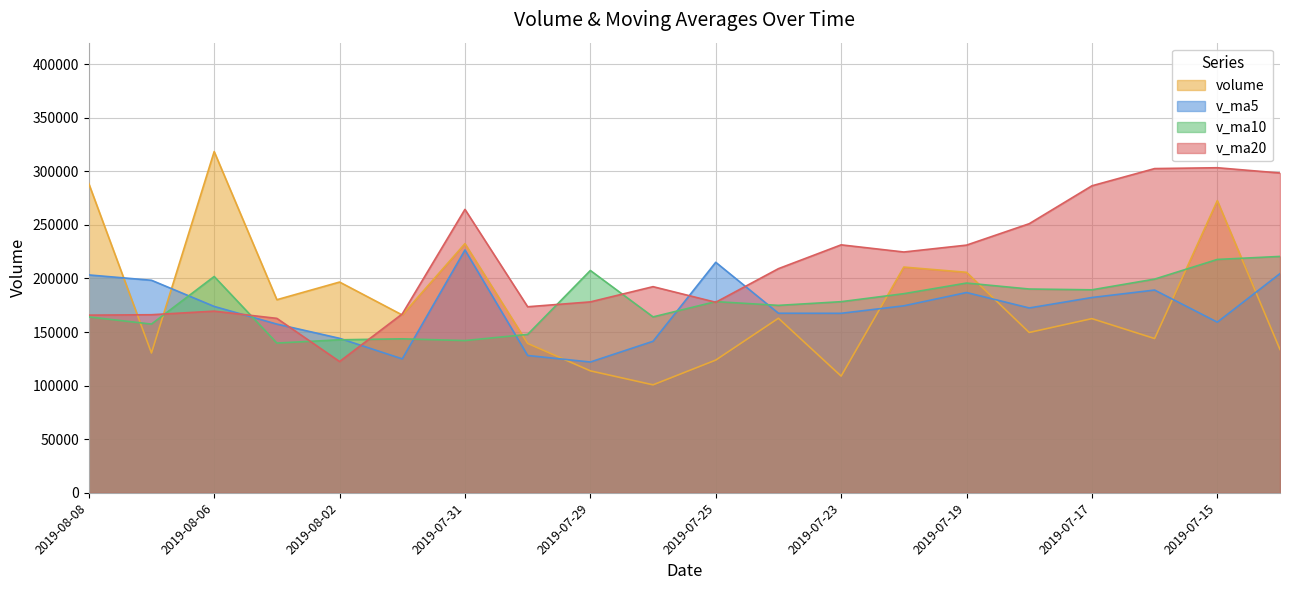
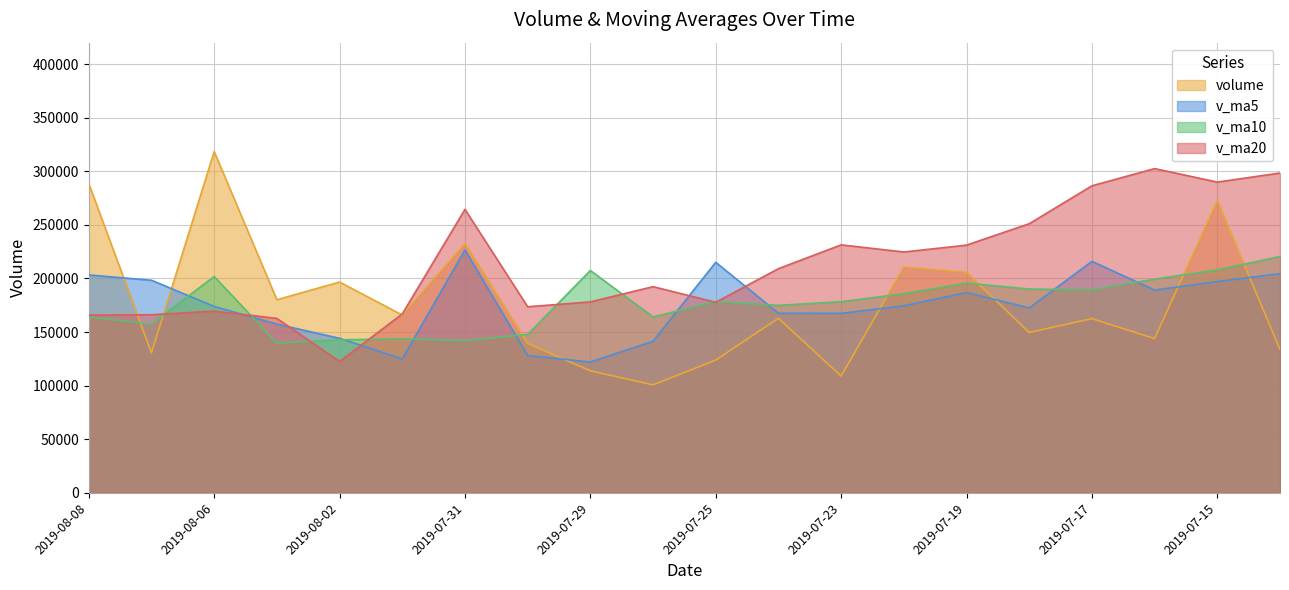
  {
    "volume": {
      "2019-08-08": 289000,
      "2019-08-06": 318000,
      "2019-08-02": 197000,
      "2019-07-31": 232000,
      "2019-07-29": 114000,
      "2019-07-25": 124000,
      "2019-07-23": 109000,
      "2019-07-19": 206000,
      "2019-07-17": 163000,
      "2019-07-15": 273000
    },
    "v_ma5": {
      "2019-08-08": 203000,
      "2019-08-06": 174000,
      "2019-07-31": 227000,
      "2019-07-29": 122000,
      "2019-07-25": 215000,
      "2019-07-23": 167000,
      "2019-07-19": 187000,
-     "2019-07-17": 182000,
-     "2019-07-15": 159000
+     "2019-07-17": 216000,
+     "2019-07-15": 197000
    },
    "v_ma10": {
      "2019-08-06": 202000,
      "2019-07-31": 142000,
      "2019-07-29": 207000,
      "2019-07-23": 178000,
      "2019-07-19": 196000,
      "2019-07-17": 189000,
-     "2019-07-15": 218000
+     "2019-07-15": 208000
    },
    "v_ma20": {
      "2019-08-06": 170000,
      "2019-08-02": 123000,
      "2019-07-31": 264000,
      "2019-07-29": 178000,
      "2019-07-23": 231000,
      "2019-07-19": 231000,
      "2019-07-17": 286000,
-     "2019-07-15": 303000
+     "2019-07-15": 290000
    }
  }
